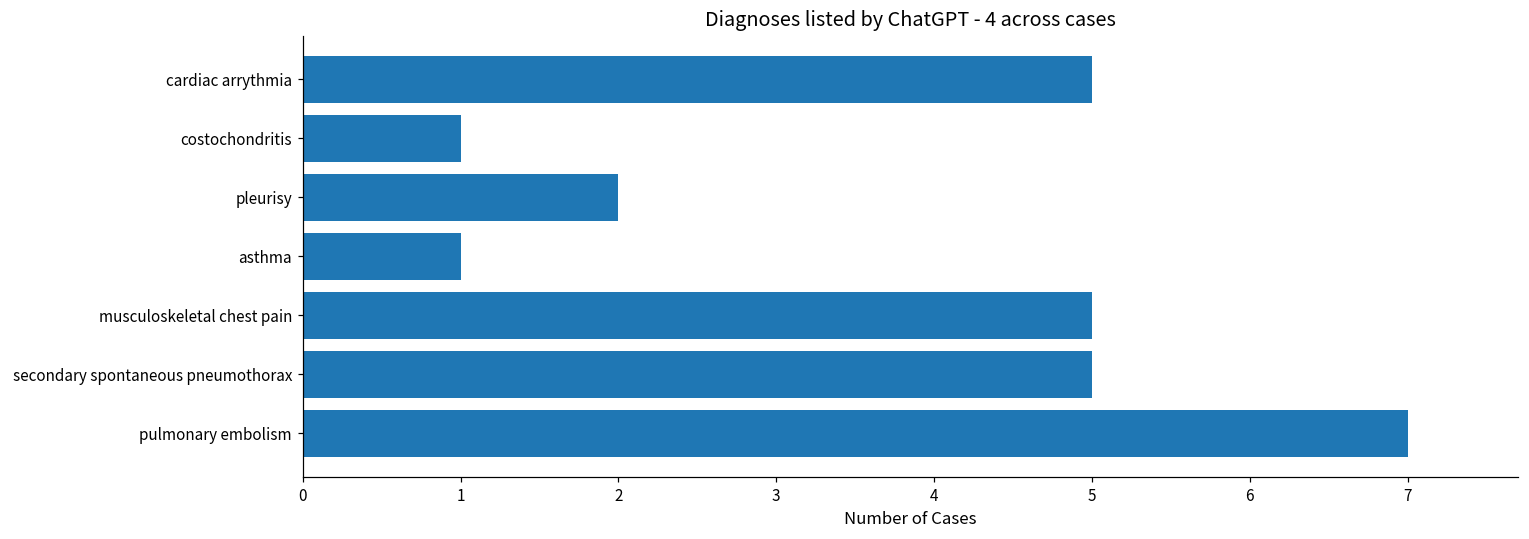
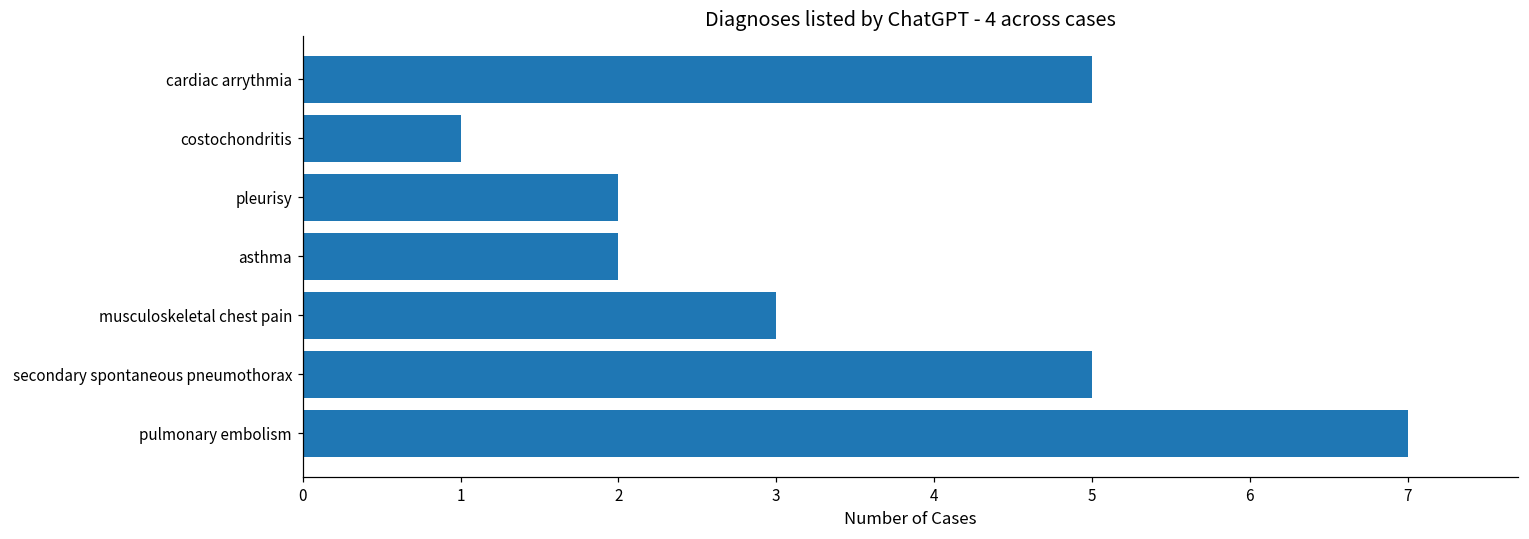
  {
    "cardiac arrythmia": 5,
    "costochondritis": 1,
    "pleurisy": 2,
-   "asthma": 1,
-   "musculoskeletal chest pain": 5,
+   "asthma": 2,
+   "musculoskeletal chest pain": 3,
    "secondary spontaneous pneumothorax": 5,
    "pulmonary embolism": 7
  }
